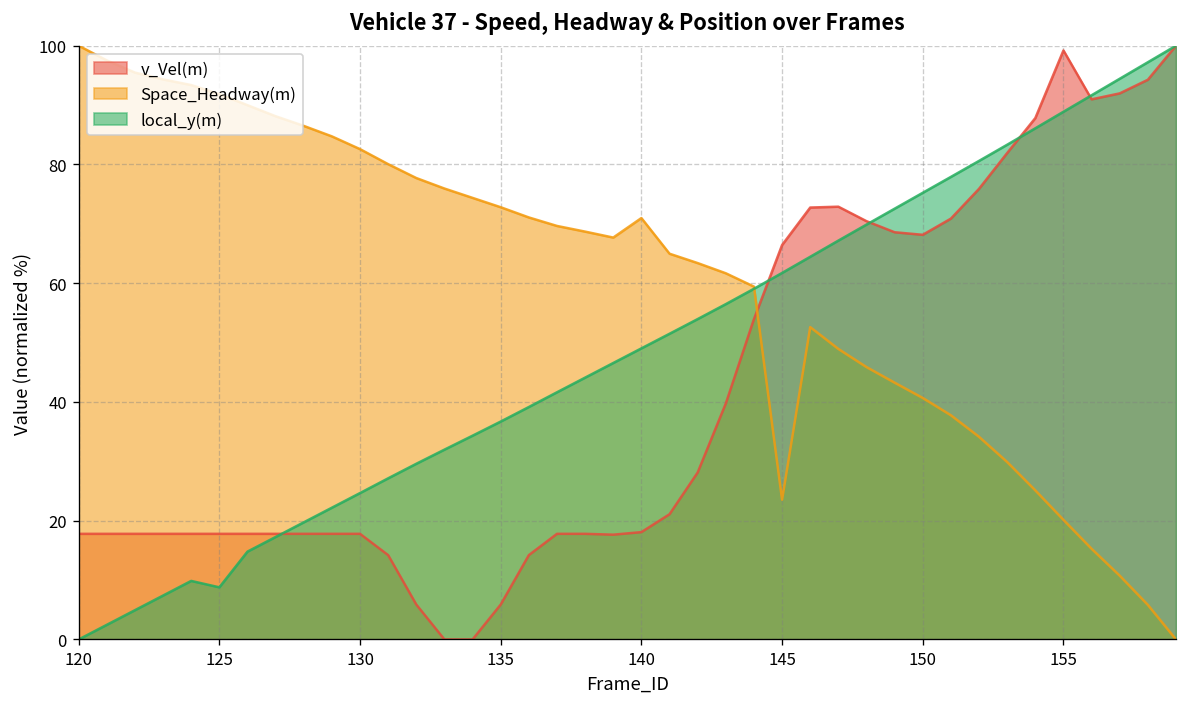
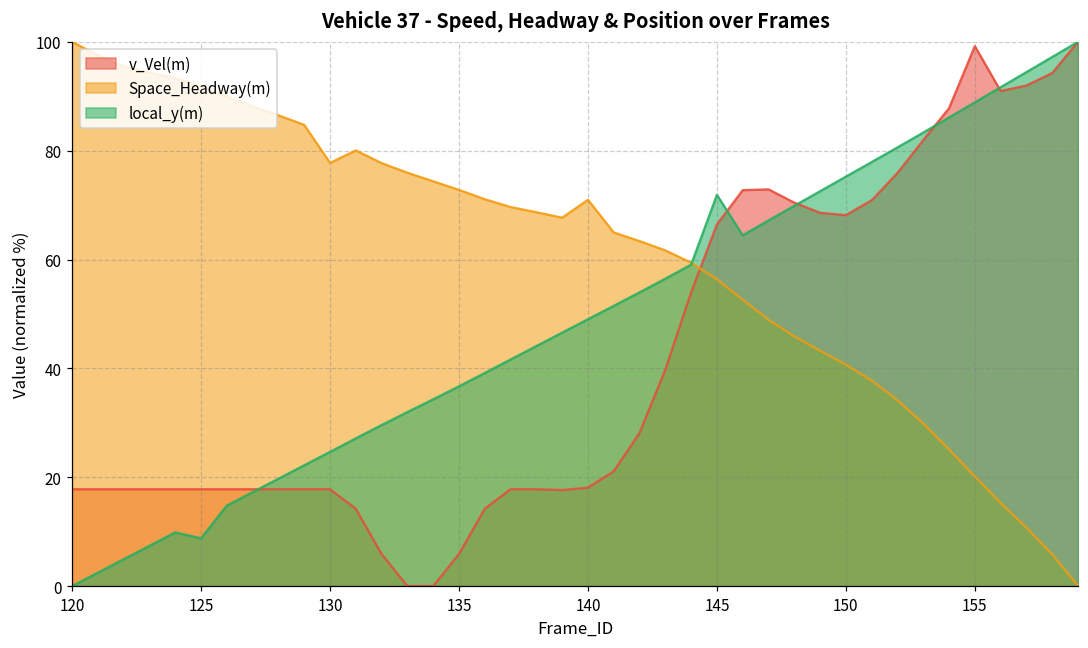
  {
    "v_Vel(m)": {
      "120": 18,
      "125": 18,
      "130": 18,
      "135": 6,
      "140": 18,
      "145": 66,
      "150": 68,
      "155": 99
    },
    "Space_Headway(m)": {
      "120": 100,
-     "130": 83,
+     "130": 78,
      "135": 73,
      "140": 71,
-     "145": 24,
+     "145": 56,
      "150": 41,
      "155": 20
    },
    "local_y(m)": {
      "120": 0,
      "125": 9,
      "130": 25,
      "135": 37,
      "140": 49,
-     "145": 62,
+     "145": 72,
      "150": 75,
      "155": 89
    }
  }
